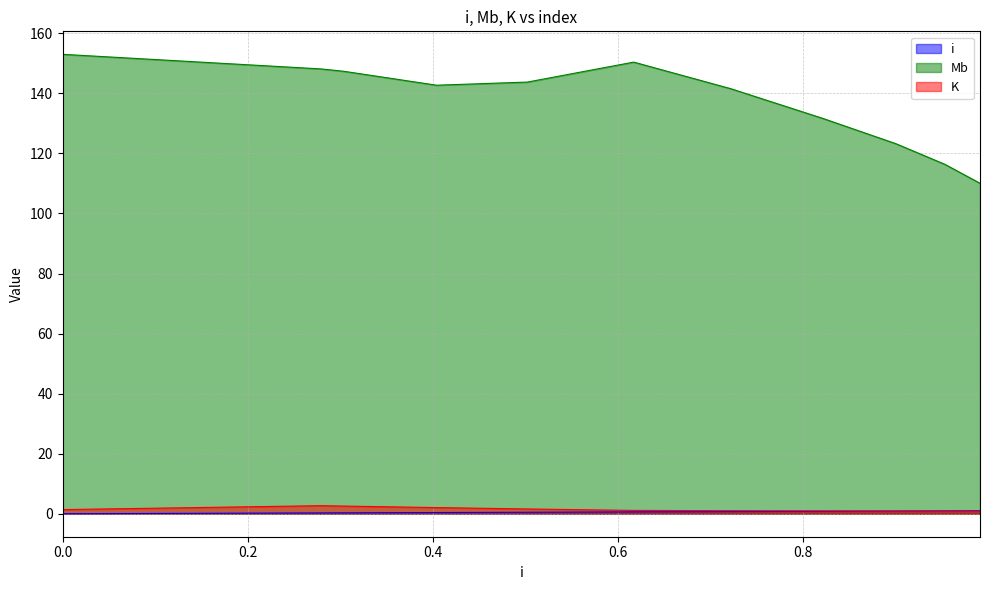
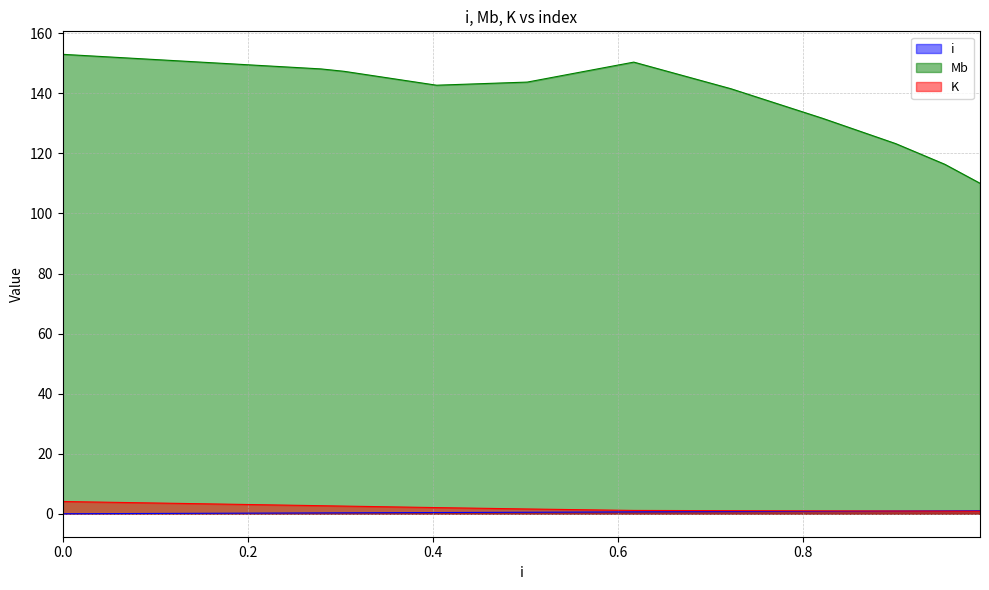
  {
    "i": {
      "0.0": 0
    },
    "Mb": {
      "0.0": 153
    },
    "K": {
-     "0.0": 1
+     "0.0": 4
    }
  }
